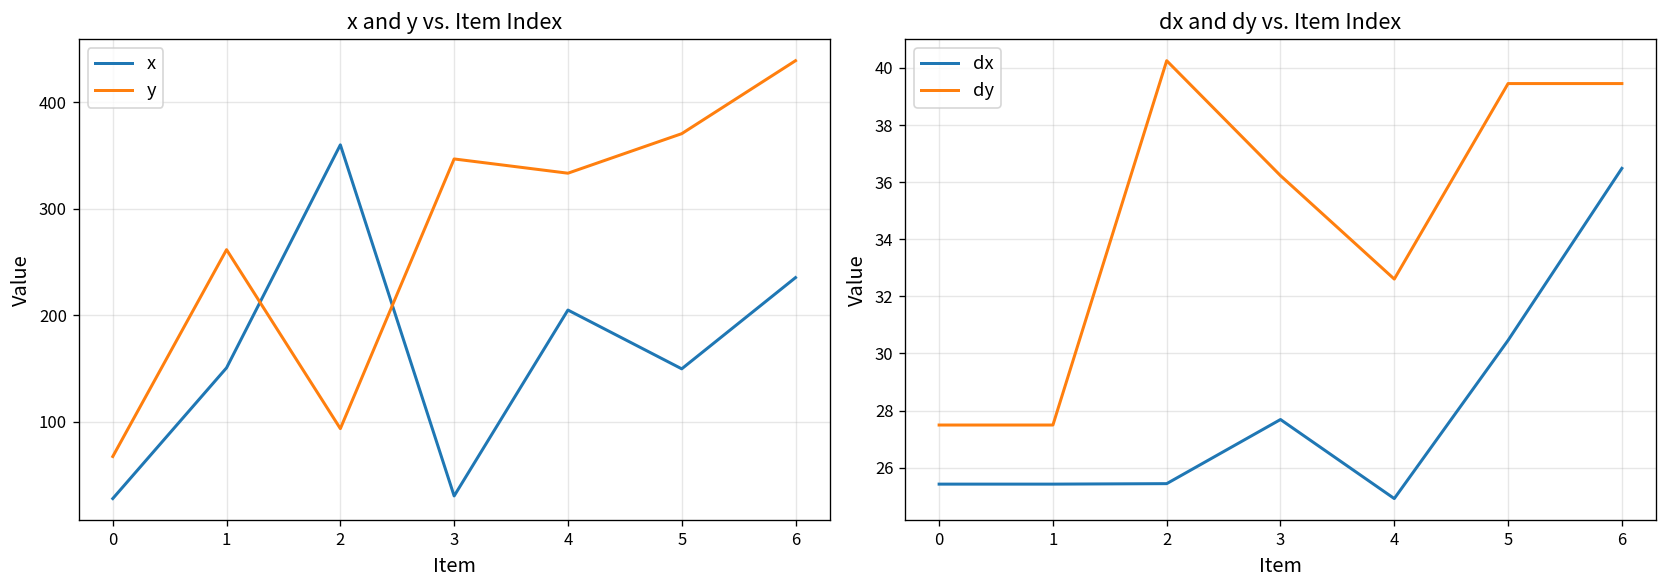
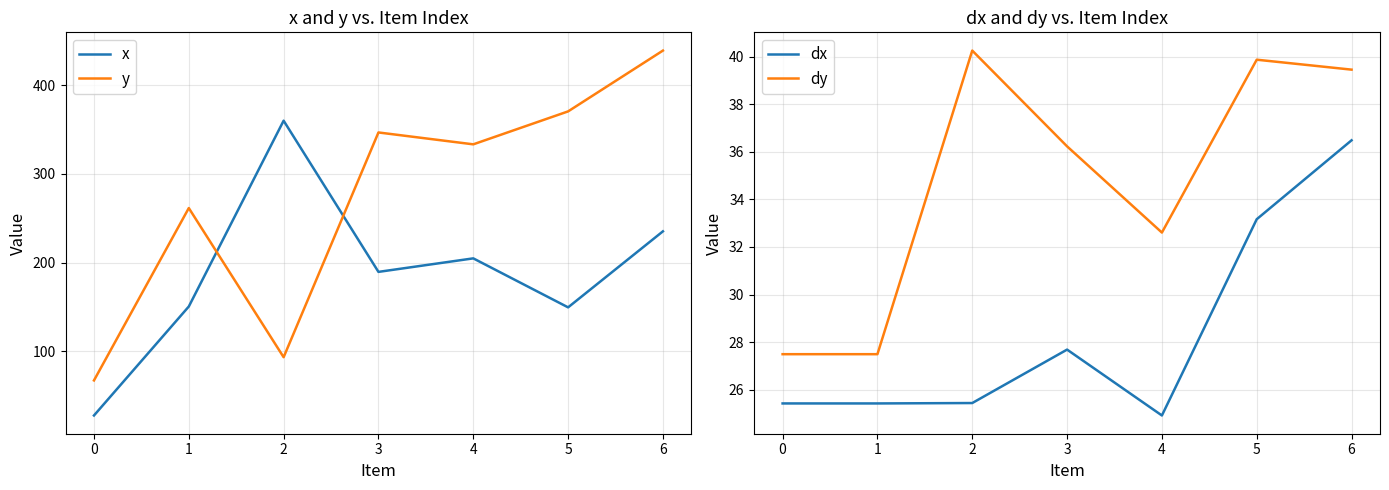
  {
    "x and y vs. Item Index": {
      "x": {
        "0": 30,
        "1": 150,
        "2": 360,
-       "3": 30,
+       "3": 190,
        "4": 200,
        "5": 150,
        "6": 240
      },
      "y": {
        "0": 70,
        "1": 260,
        "2": 90,
        "3": 350,
        "4": 330,
        "5": 370,
        "6": 440
      }
    },
    "dx and dy vs. Item Index": {
      "dx": {
        "0": 25.4,
        "1": 25.4,
        "2": 25.4,
        "3": 27.7,
        "4": 24.9,
-       "5": 30.5,
+       "5": 33.2,
        "6": 36.5
      },
      "dy": {
        "0": 27.5,
        "1": 27.5,
        "2": 40.3,
        "3": 36.2,
        "4": 32.6,
-       "5": 39.5,
+       "5": 39.9,
        "6": 39.5
      }
    }
  }
